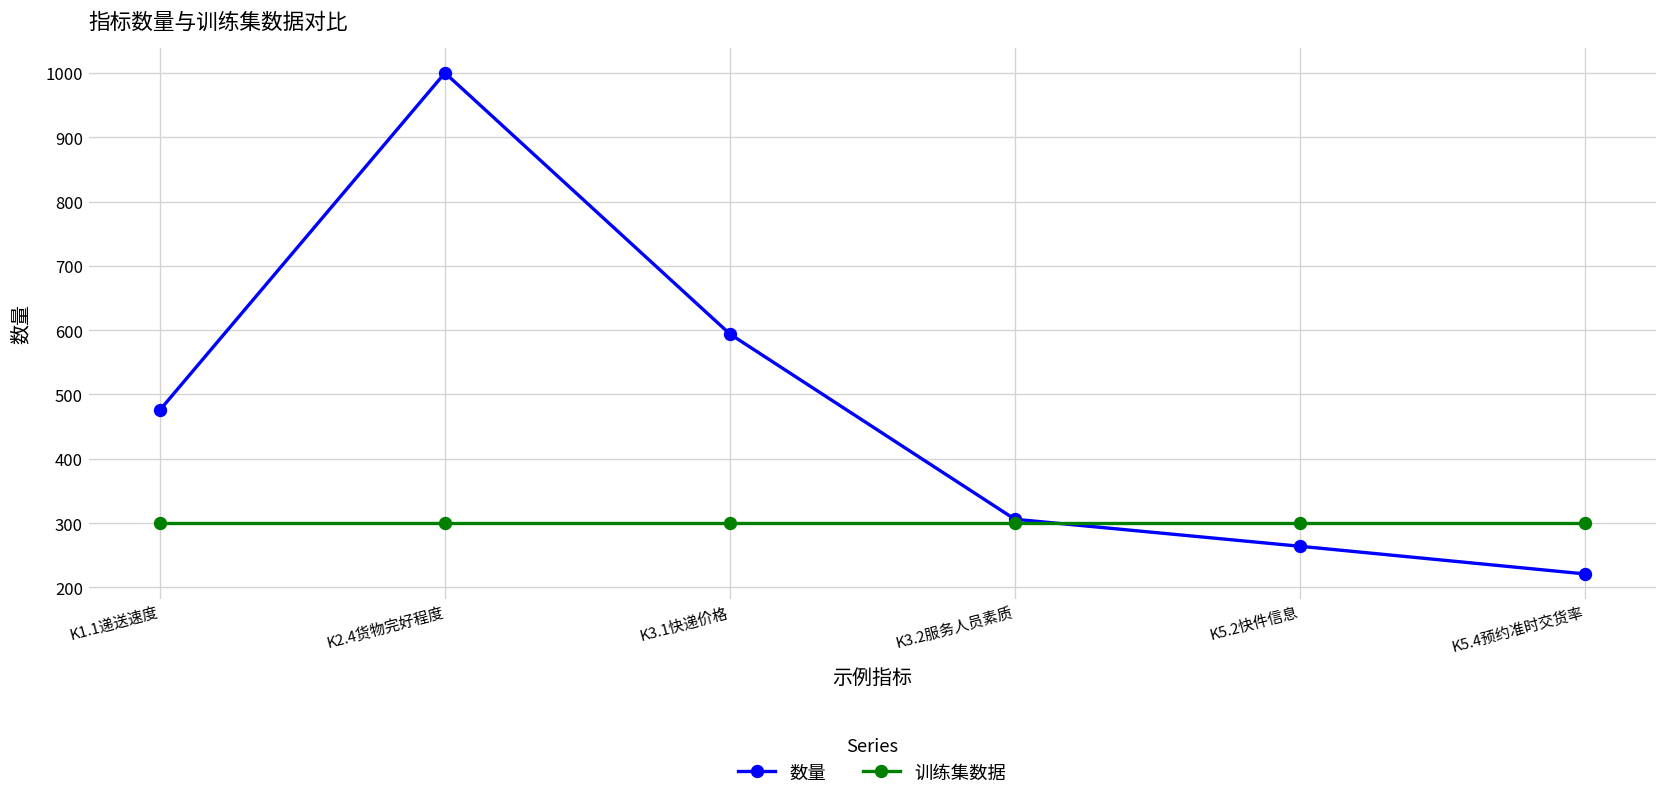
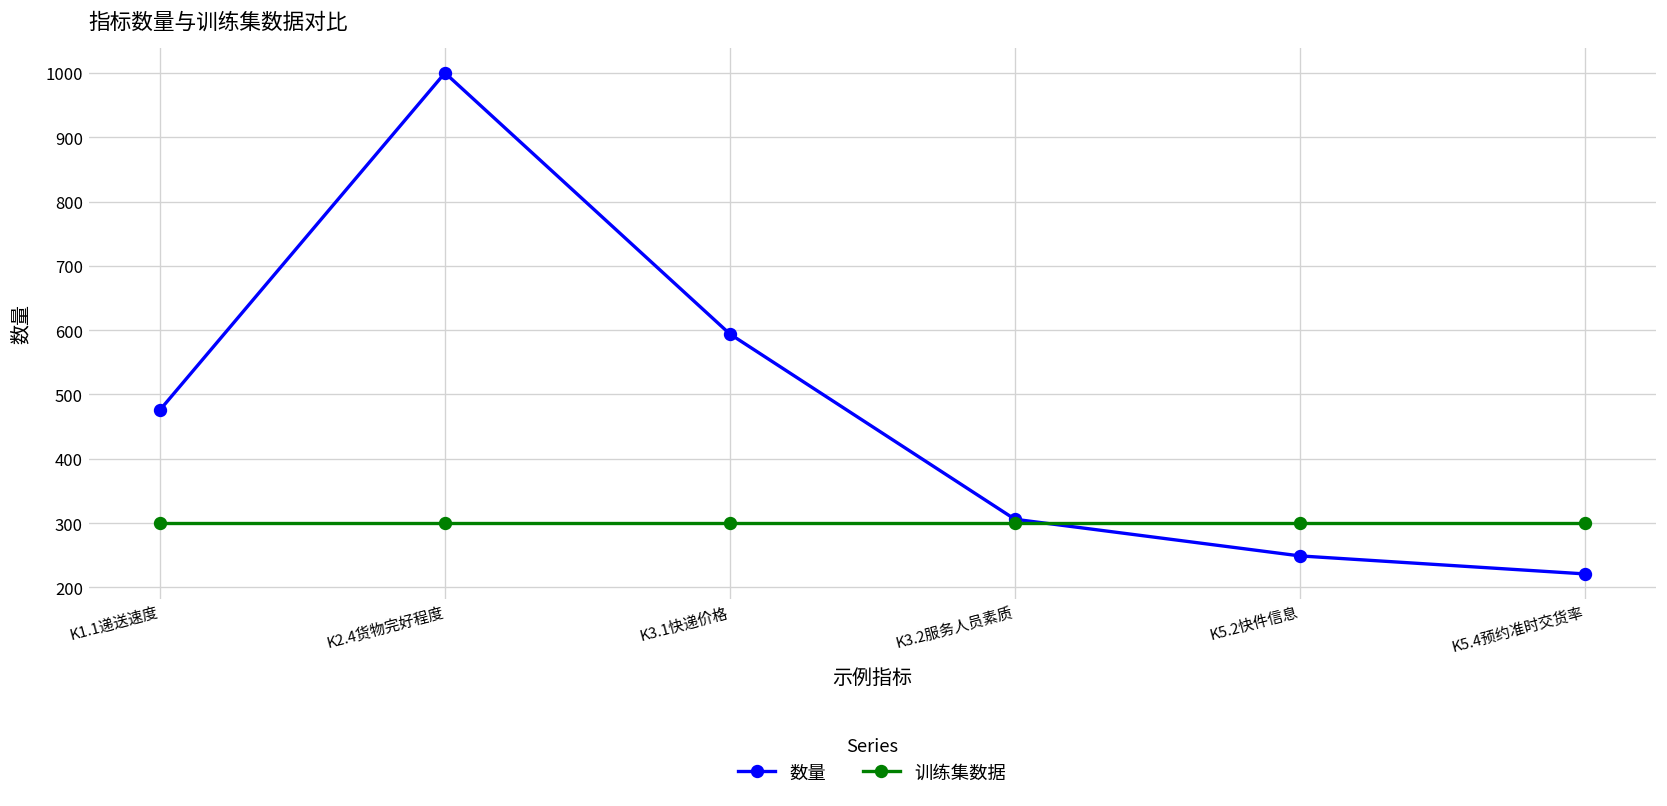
  {
    "数量": {
      "K1.1递送速度": 480,
      "K2.4货物完好程度": 1000,
      "K3.1快递价格": 590,
      "K3.2服务人员素质": 310,
-     "K5.2快件信息": 260,
+     "K5.2快件信息": 250,
      "K5.4预约准时交货率": 220
    },
    "训练集数据": {
      "K1.1递送速度": 300,
      "K2.4货物完好程度": 300,
      "K3.1快递价格": 300,
      "K3.2服务人员素质": 300,
      "K5.2快件信息": 300,
      "K5.4预约准时交货率": 300
    }
  }
